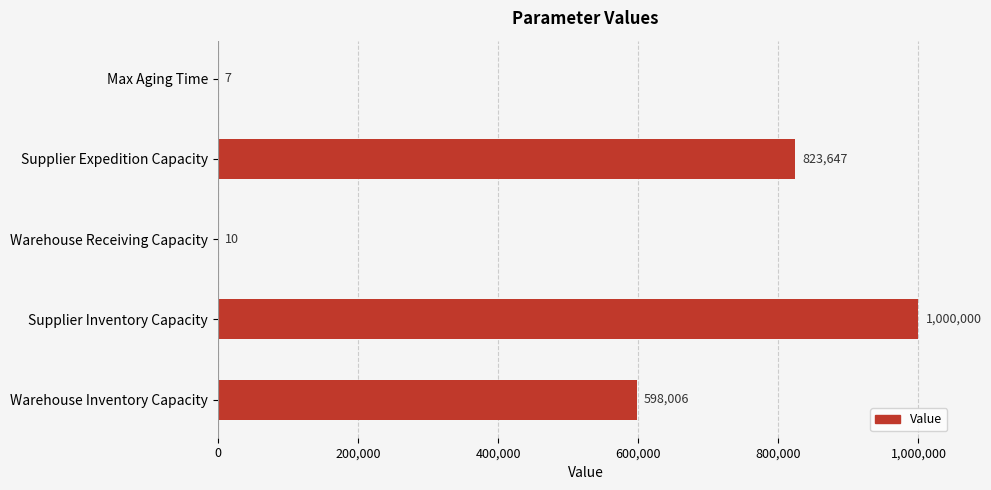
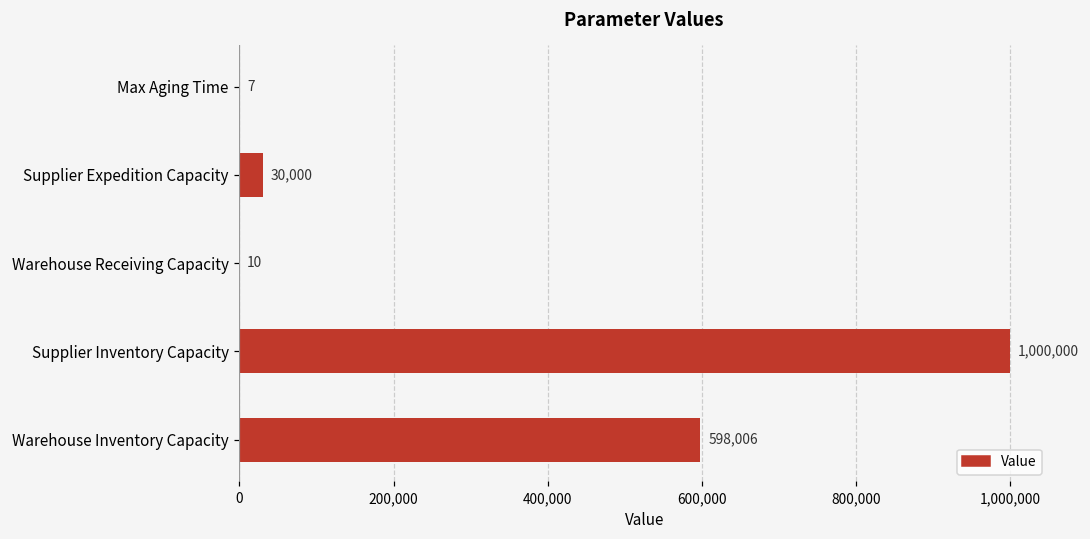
  {
    "Max Aging Time": "7",
-   "Supplier Expedition Capacity": "823,647",
+   "Supplier Expedition Capacity": "30,000",
    "Warehouse Receiving Capacity": "10",
    "Supplier Inventory Capacity": "1,000,000",
    "Warehouse Inventory Capacity": "598,006"
  }
